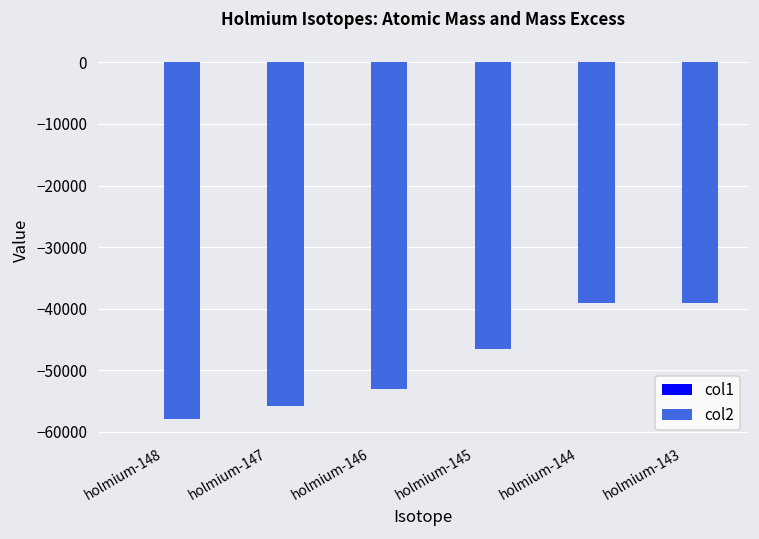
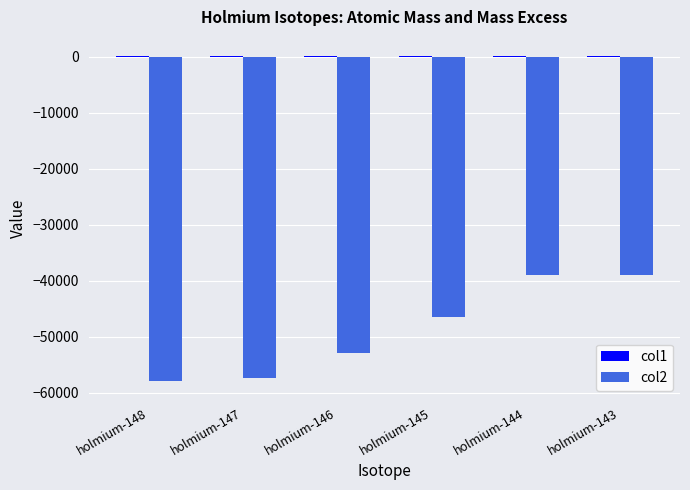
  {
    "col2": {
      "holmium-148": -58000,
-     "holmium-147": -56000,
+     "holmium-147": -57000,
      "holmium-146": -53000,
      "holmium-145": -47000,
      "holmium-144": -39000,
      "holmium-143": -39000
    }
  }
